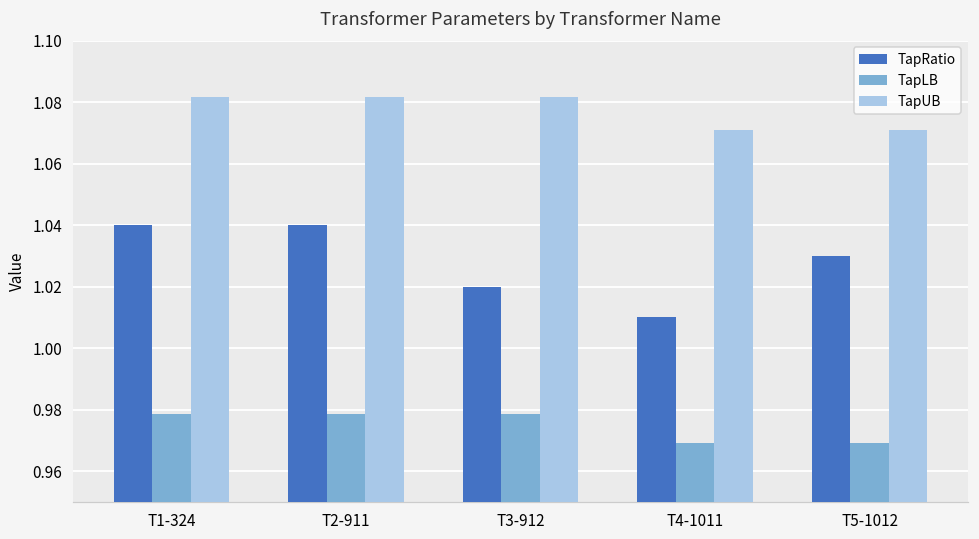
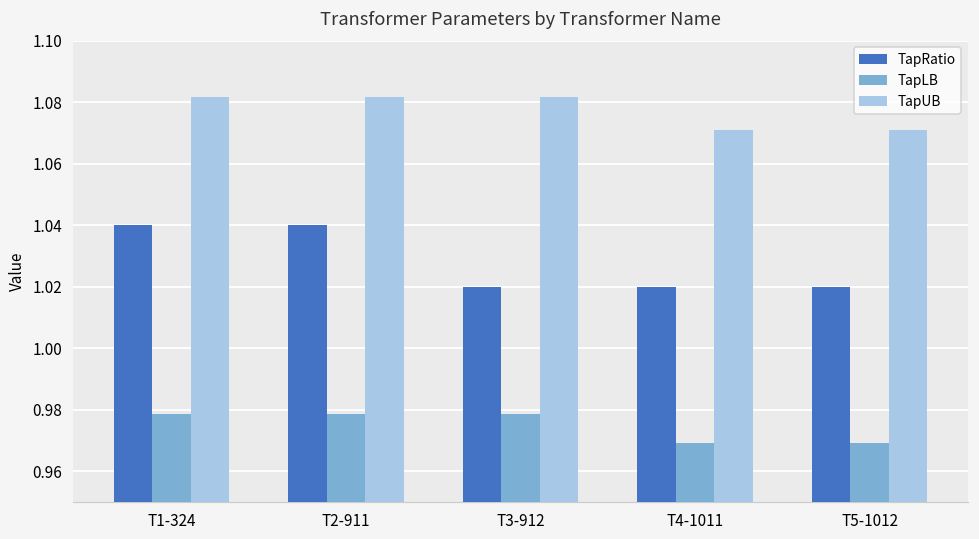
  {
    "TapRatio": {
      "T1-324": 1.04,
      "T2-911": 1.04,
      "T3-912": 1.02,
-     "T4-1011": 1.01,
-     "T5-1012": 1.03
+     "T4-1011": 1.02,
+     "T5-1012": 1.02
    }
  }
